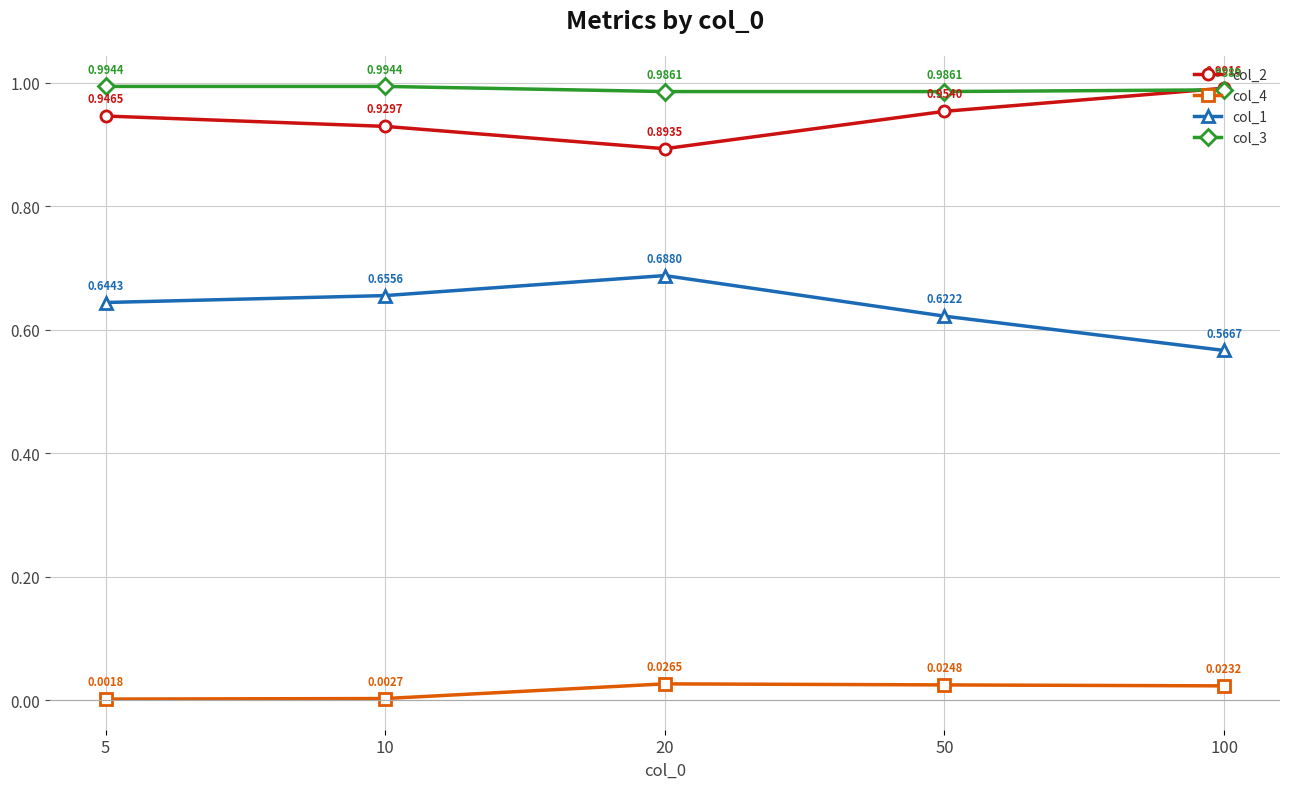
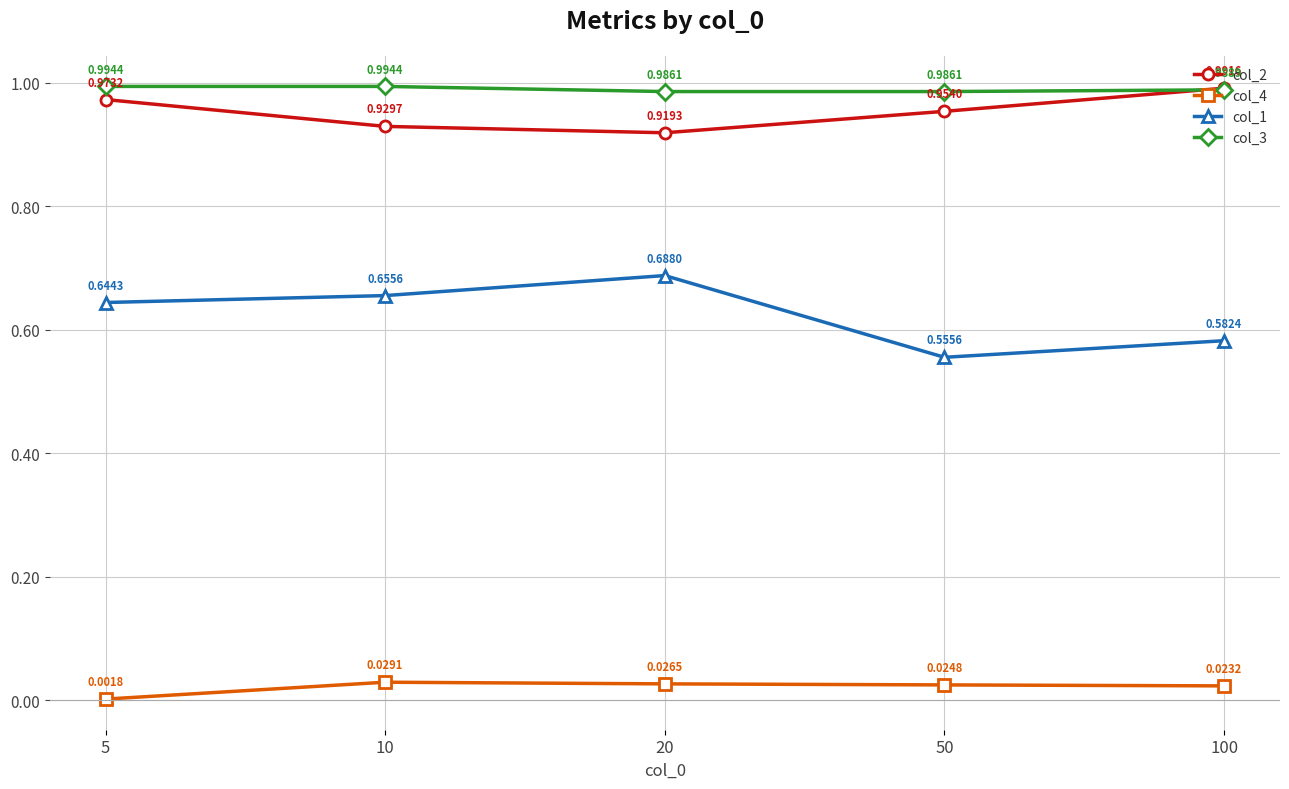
  {
    "col_2": {
-     "5": 0.9465,
+     "5": 0.9732,
      "10": 0.9297,
-     "20": 0.8935
+     "20": 0.9193
    },
    "col_4": {
      "5": 0.0018,
-     "10": 0.0027,
+     "10": 0.0291,
      "20": 0.0265,
      "50": 0.0248,
      "100": 0.0232
    },
    "col_1": {
      "5": 0.6443,
      "10": 0.6556,
      "20": 0.6880,
-     "50": 0.6222,
-     "100": 0.5667
+     "50": 0.5556,
+     "100": 0.5824
    },
    "col_3": {
      "5": 0.9944,
      "10": 0.9944,
      "20": 0.9861,
      "50": 0.9861
    }
  }
